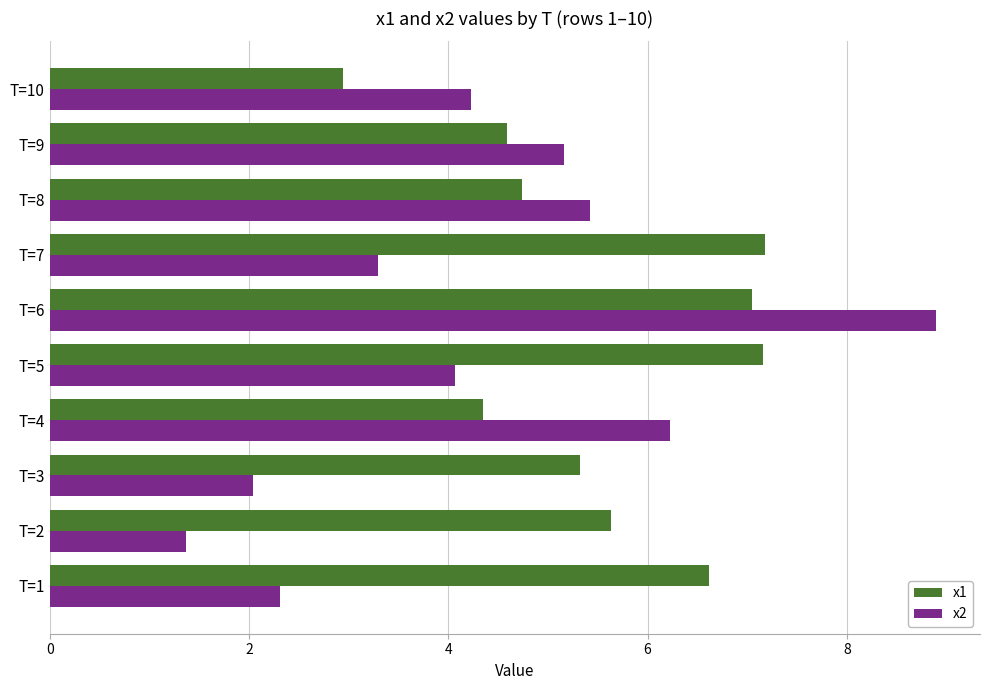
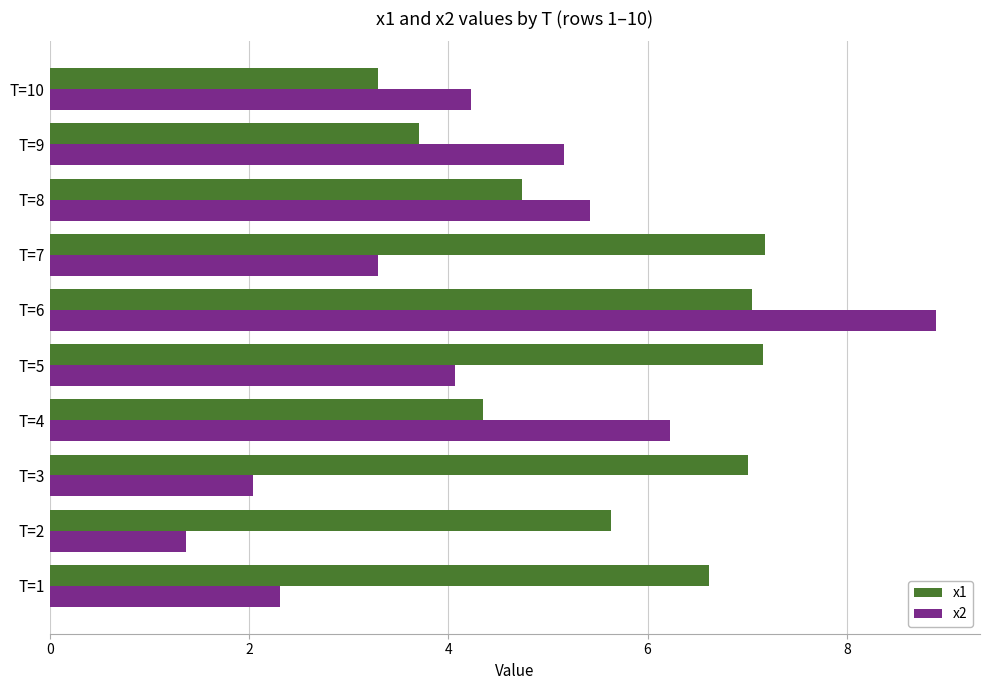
  {
    "x1": {
-     "T=10": 2.9,
-     "T=9": 4.6,
+     "T=10": 3.3,
+     "T=9": 3.7,
      "T=8": 4.7,
      "T=7": 7.2,
      "T=6": 7.1,
      "T=5": 7.2,
      "T=4": 4.3,
-     "T=3": 5.3,
+     "T=3": 7.0,
      "T=2": 5.6,
      "T=1": 6.6
    },
    "x2": {
      "T=10": 4.2,
      "T=9": 5.2,
      "T=8": 5.4,
      "T=7": 3.3,
      "T=6": 8.9,
      "T=5": 4.1,
      "T=4": 6.2,
      "T=3": 2.0,
      "T=2": 1.4,
      "T=1": 2.3
    }
  }
